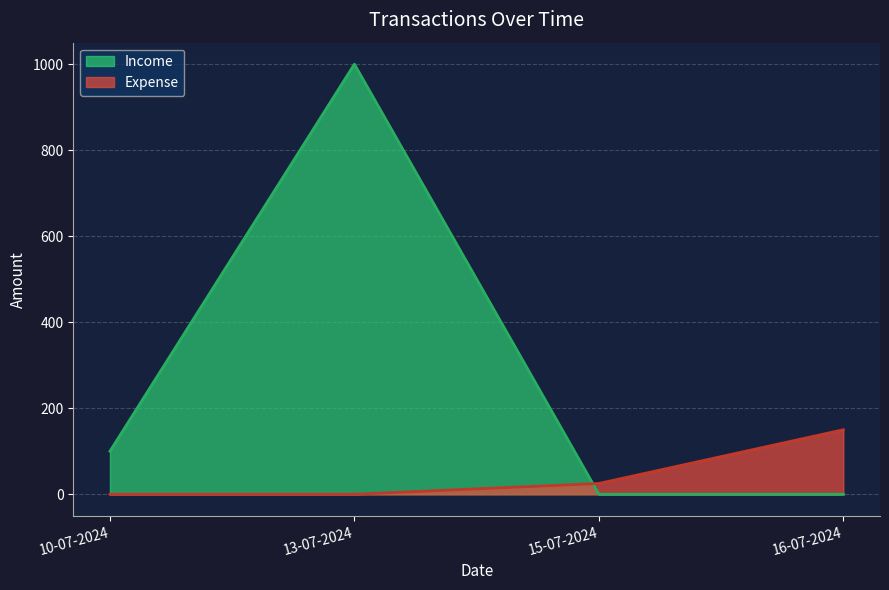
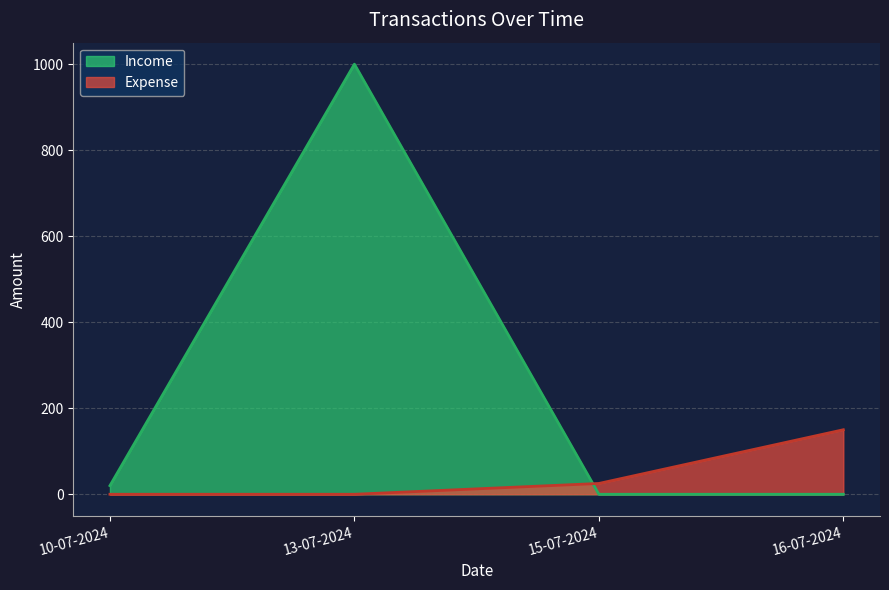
  {
    "Income": {
-     "10-07-2024": 100,
+     "10-07-2024": 20,
      "13-07-2024": 1000,
      "15-07-2024": 0,
      "16-07-2024": 0
    },
    "Expense": {
      "10-07-2024": 0,
      "13-07-2024": 0,
      "15-07-2024": 30,
      "16-07-2024": 150
    }
  }
